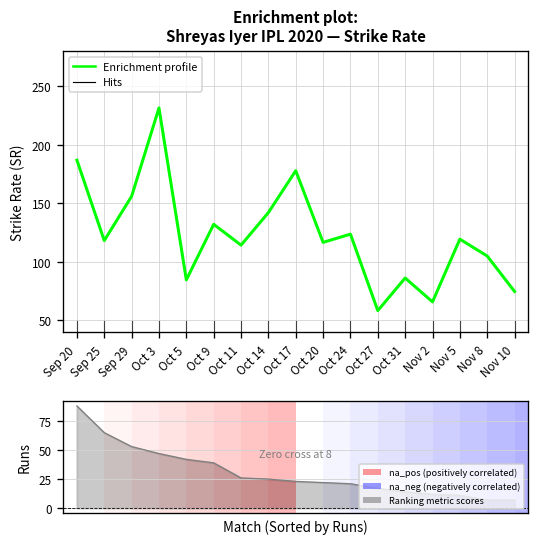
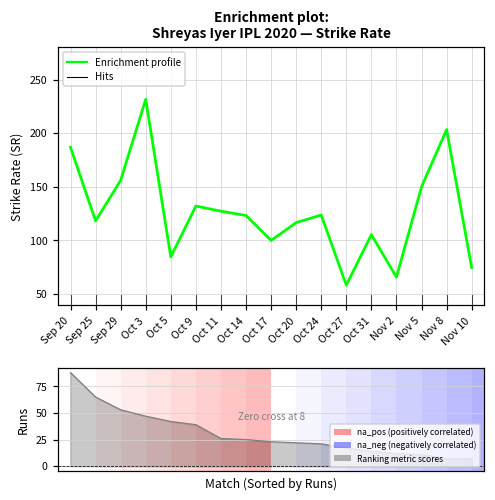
  {
    "Enrichment plot: Shreyas Iyer IPL 2020 — Strike Rate": {
      "Sep 20": 190,
      "Sep 25": 120,
      "Sep 29": 160,
      "Oct 3": 230,
      "Oct 5": 80,
      "Oct 9": 130,
-     "Oct 11": 110,
-     "Oct 14": 140,
-     "Oct 17": 180,
+     "Oct 11": 130,
+     "Oct 14": 120,
+     "Oct 17": 100,
      "Oct 20": 120,
      "Oct 24": 120,
      "Oct 27": 60,
-     "Oct 31": 90,
+     "Oct 31": 110,
      "Nov 2": 70,
-     "Nov 5": 120,
-     "Nov 8": 110,
+     "Nov 5": 150,
+     "Nov 8": 200,
      "Nov 10": 70
    }
  }
